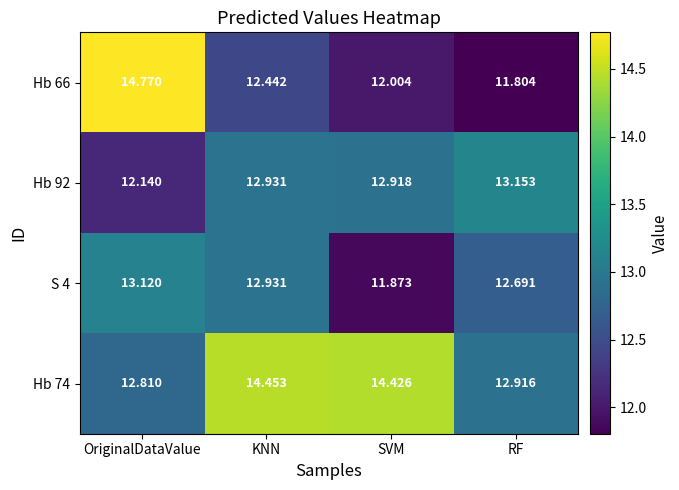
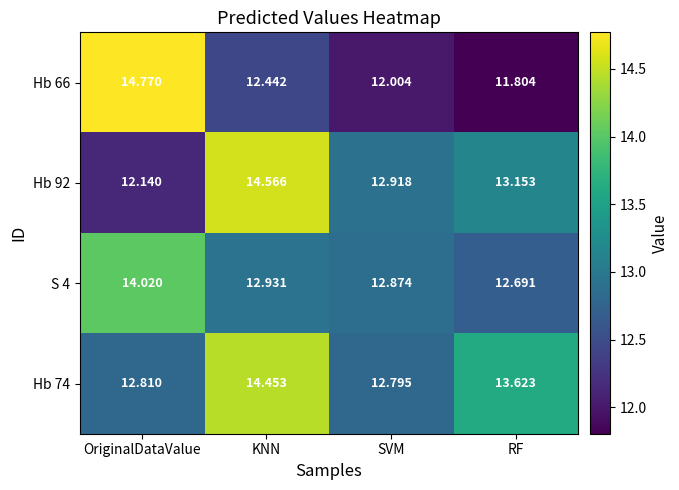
  {
    "Hb 66": {
      "OriginalDataValue": 14.770,
      "KNN": 12.442,
      "SVM": 12.004,
      "RF": 11.804
    },
    "Hb 92": {
      "OriginalDataValue": 12.140,
-     "KNN": 12.931,
+     "KNN": 14.566,
      "SVM": 12.918,
      "RF": 13.153
    },
    "S 4": {
-     "OriginalDataValue": 13.120,
+     "OriginalDataValue": 14.020,
      "KNN": 12.931,
-     "SVM": 11.873,
+     "SVM": 12.874,
      "RF": 12.691
    },
    "Hb 74": {
      "OriginalDataValue": 12.810,
      "KNN": 14.453,
-     "SVM": 14.426,
-     "RF": 12.916
+     "SVM": 12.795,
+     "RF": 13.623
    }
  }
